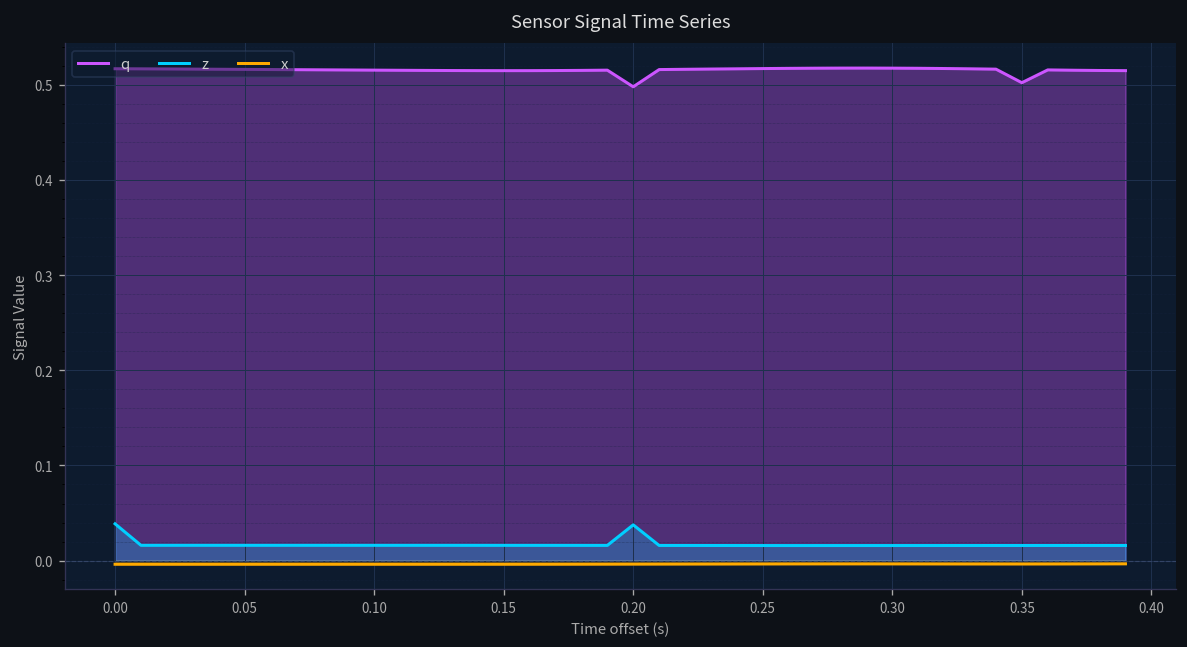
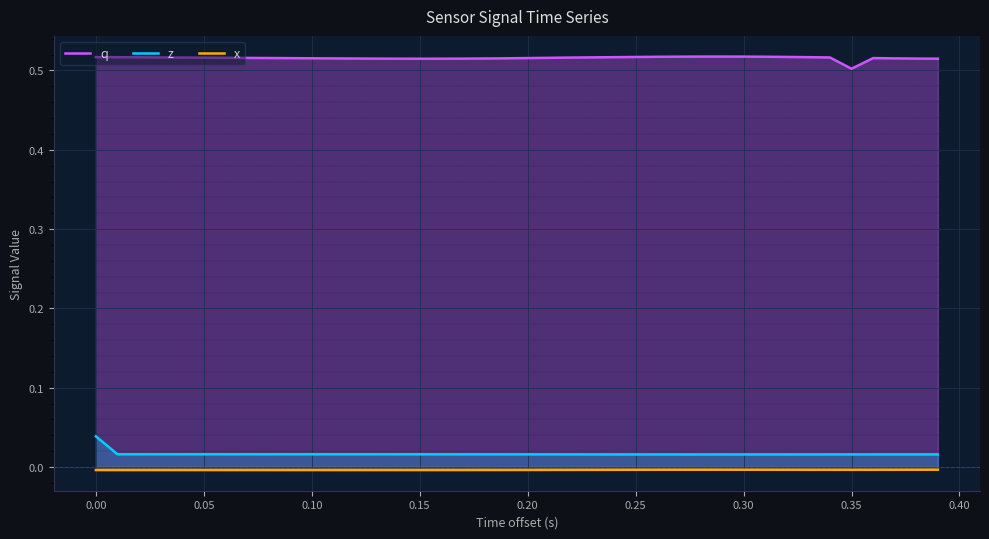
  {
    "q": {
      "0.10": 0.52,
      "0.15": 0.51,
-     "0.20": 0.50,
+     "0.20": 0.52,
      "0.25": 0.52,
      "0.30": 0.52,
      "0.35": 0.50
    },
    "z": {
      "0.00": 0.04,
      "0.05": 0.02,
      "0.10": 0.02,
      "0.15": 0.02,
-     "0.20": 0.04,
+     "0.20": 0.02,
      "0.25": 0.02,
      "0.30": 0.02,
      "0.35": 0.02
    }
  }
